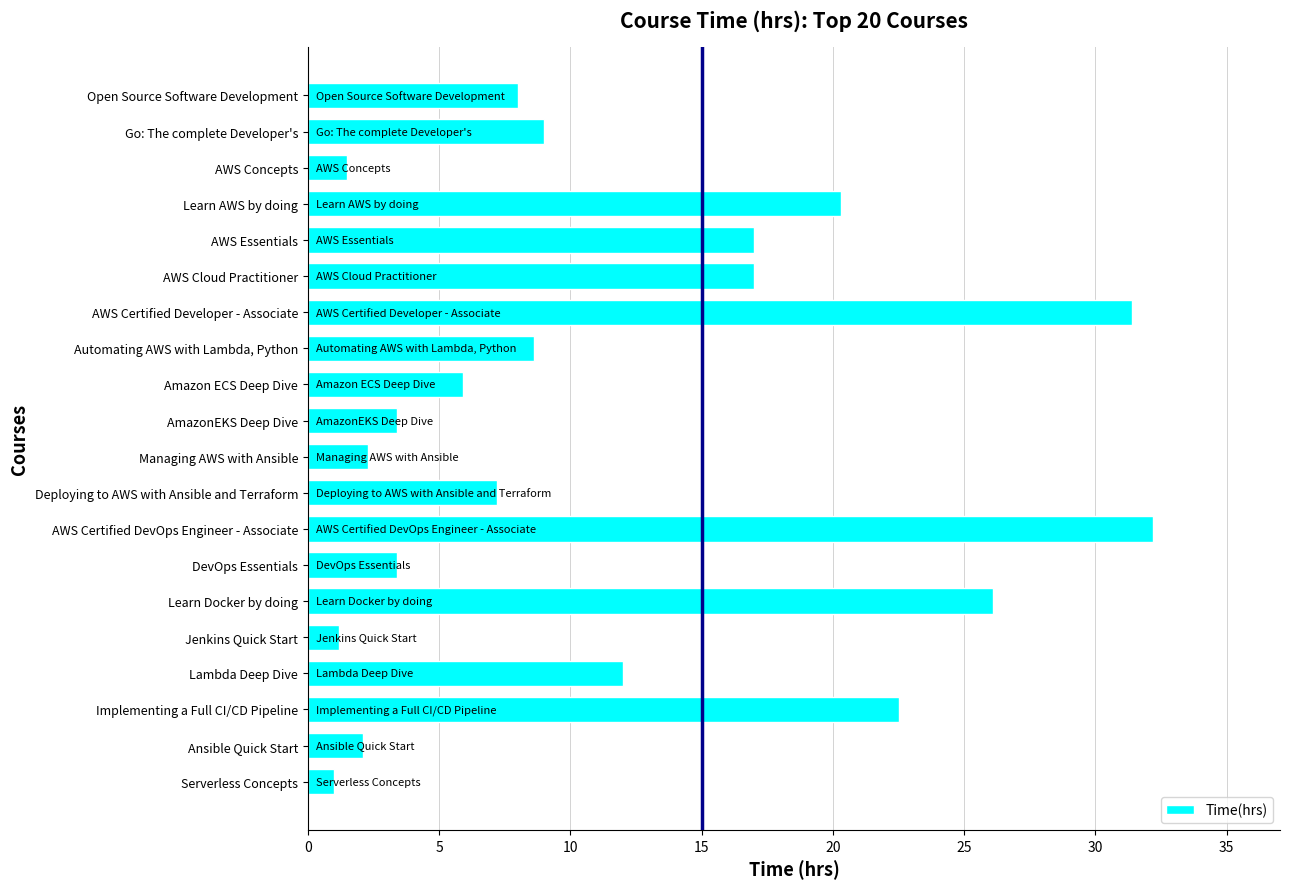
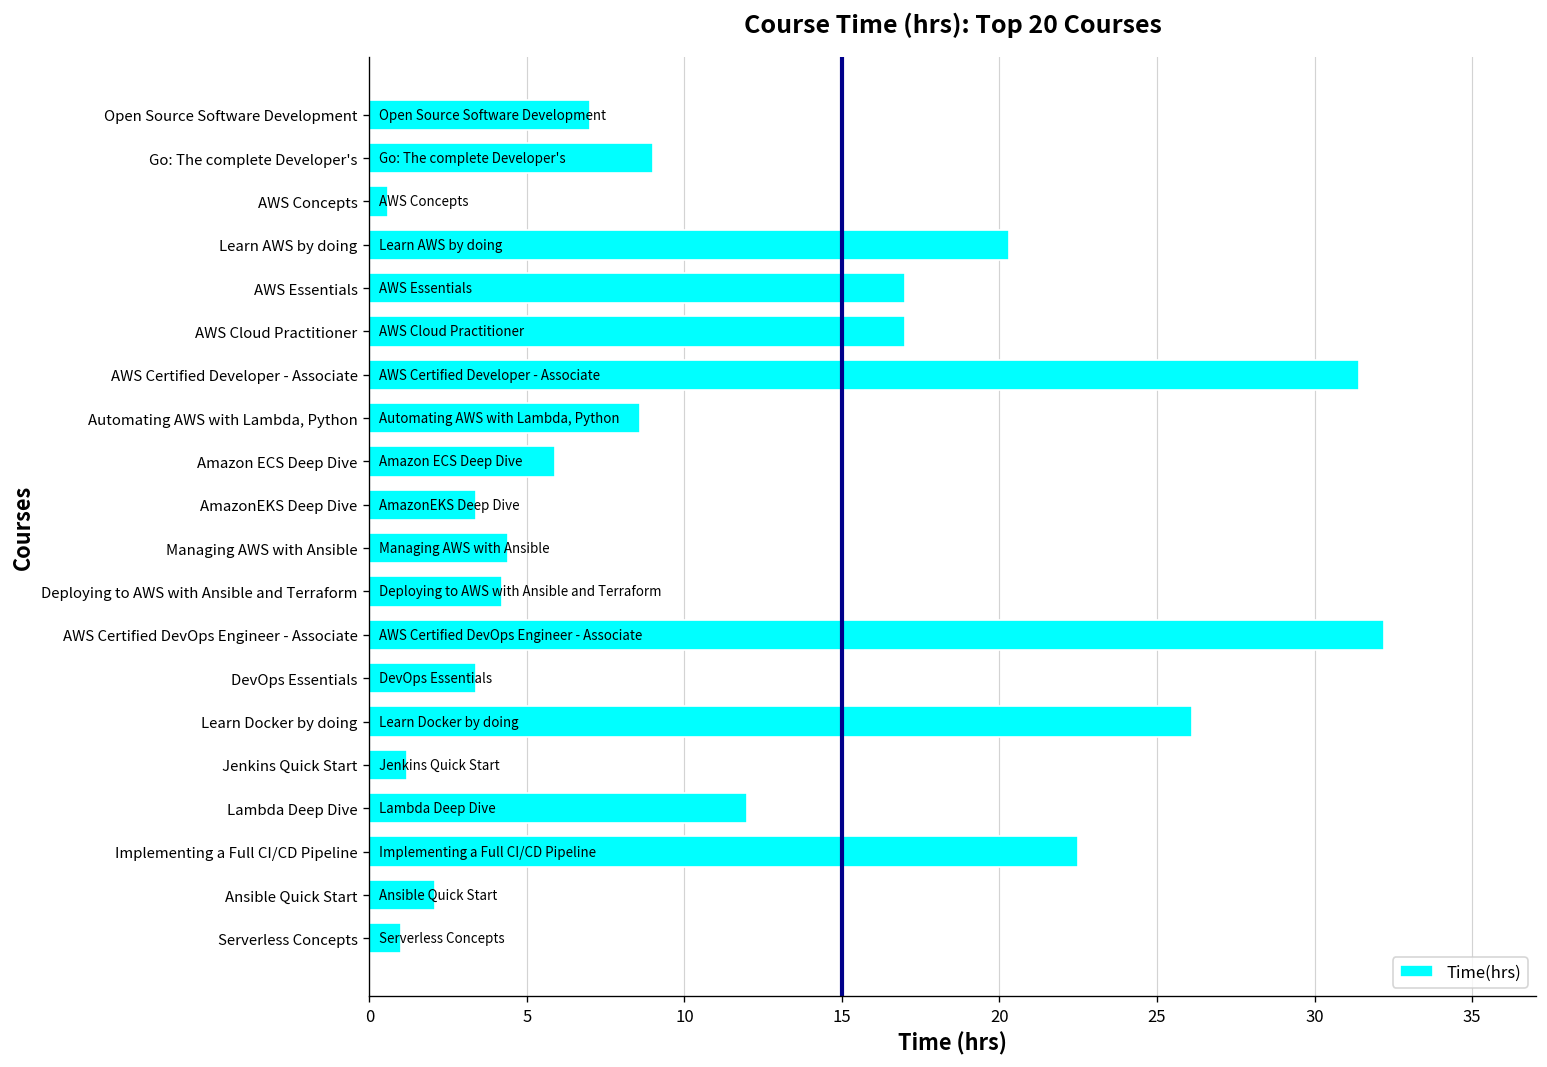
  {
-   "Open Source Software Development": 8,
+   "Open Source Software Development": 7,
    "Go: The complete Developer's": 9.0,
-   "AWS Concepts": 1.5,
+   "AWS Concepts": 0.6,
    "Learn AWS by doing": 20.3,
    "AWS Essentials": 17.0,
    "AWS Cloud Practitioner": 17.0,
    "AWS Certified Developer - Associate": 31.4,
    "Automating AWS with Lambda, Python": 8.6,
    "Amazon ECS Deep Dive": 5.9,
    "AmazonEKS Deep Dive": 3.4,
-   "Managing AWS with Ansible": 2.3,
-   "Deploying to AWS with Ansible and Terraform": 7.2,
+   "Managing AWS with Ansible": 4.4,
+   "Deploying to AWS with Ansible and Terraform": 4.2,
    "AWS Certified DevOps Engineer - Associate": 32.2,
    "DevOps Essentials": 3.4,
    "Learn Docker by doing": 26.1,
    "Jenkins Quick Start": 1.2,
    "Lambda Deep Dive": 12.0,
    "Implementing a Full CI/CD Pipeline": 22.5,
    "Ansible Quick Start": 2.1,
    "Serverless Concepts": 1.0
  }
